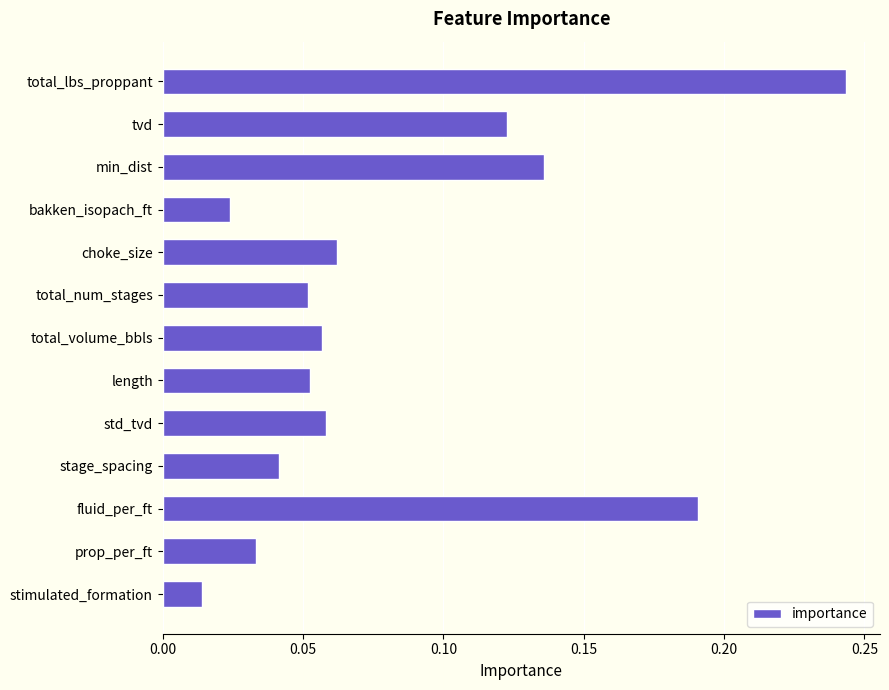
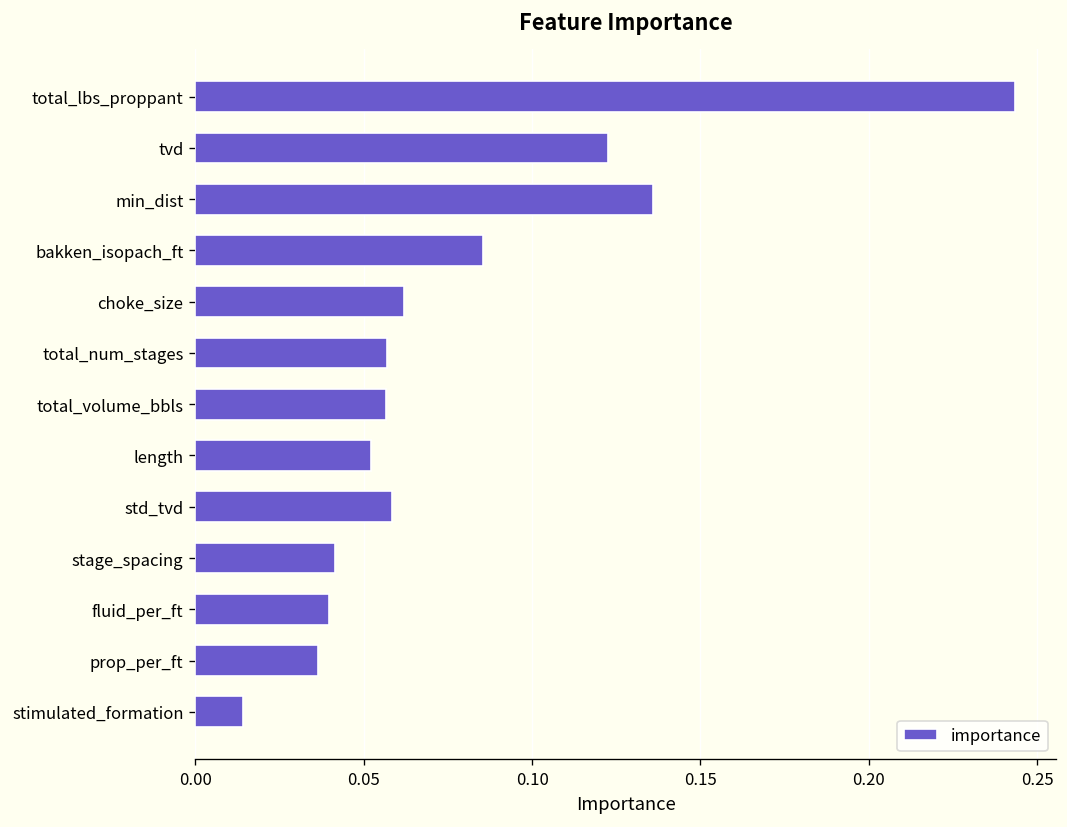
  {
    "total_lbs_proppant": 0.243,
    "tvd": 0.123,
    "min_dist": 0.136,
-   "bakken_isopach_ft": 0.024,
+   "bakken_isopach_ft": 0.085,
    "choke_size": 0.062,
-   "total_num_stages": 0.052,
+   "total_num_stages": 0.057,
    "total_volume_bbls": 0.057,
    "length": 0.052,
    "std_tvd": 0.058,
    "stage_spacing": 0.041,
-   "fluid_per_ft": 0.191,
-   "prop_per_ft": 0.033,
+   "fluid_per_ft": 0.040,
+   "prop_per_ft": 0.036,
    "stimulated_formation": 0.014
  }
